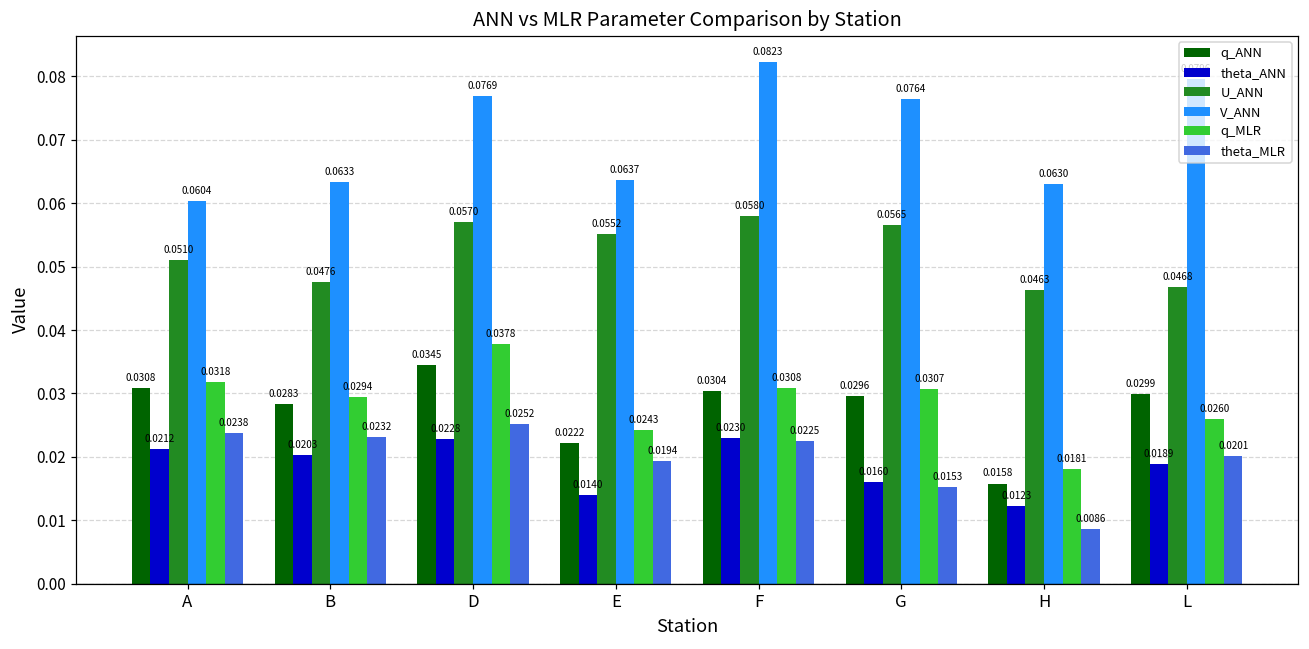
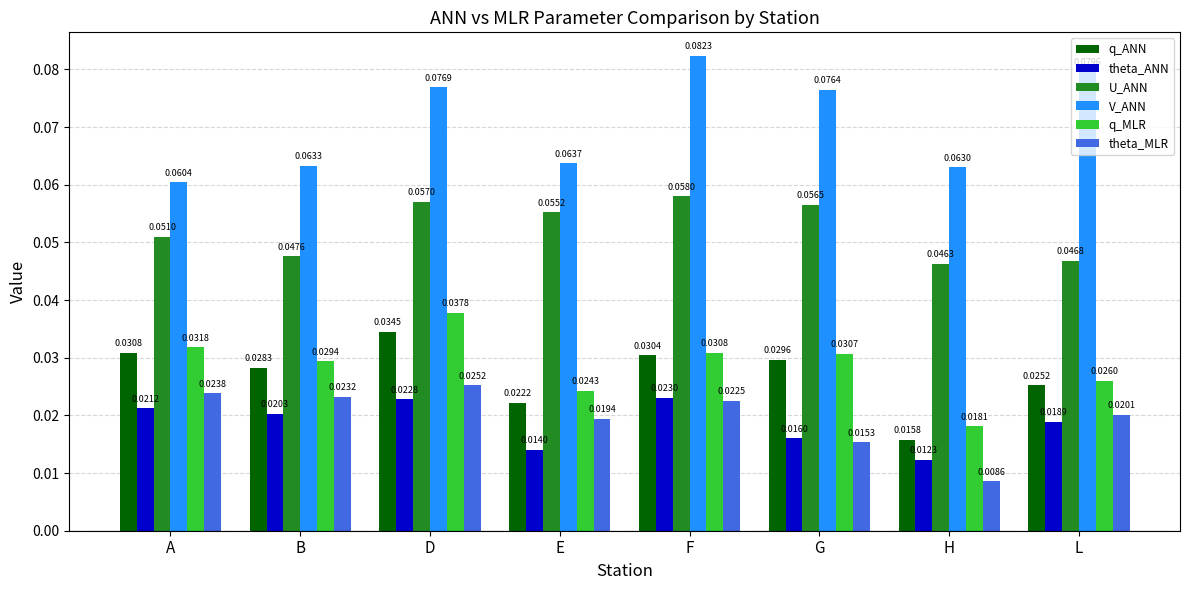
  {
    "q_ANN": {
      "A": 0.0308,
      "B": 0.0283,
      "D": 0.0345,
      "E": 0.0222,
      "F": 0.0304,
      "G": 0.0296,
      "H": 0.0158,
-     "L": 0.0299
+     "L": 0.0252
    },
    "theta_ANN": {
      "A": 0.0212,
      "B": 0.0203,
      "D": 0.0228,
      "E": 0.0140,
      "F": 0.0230,
      "G": 0.0160,
      "H": 0.0123,
      "L": 0.0189
    },
    "U_ANN": {
      "A": 0.0510,
      "B": 0.0476,
      "D": 0.0570,
      "E": 0.0552,
      "F": 0.0580,
      "G": 0.0565,
      "H": 0.0463,
      "L": 0.0468
    },
    "V_ANN": {
      "A": 0.0604,
      "B": 0.0633,
      "D": 0.0769,
      "E": 0.0637,
      "F": 0.0823,
      "G": 0.0764,
      "H": 0.0630
    },
    "q_MLR": {
      "A": 0.0318,
      "B": 0.0294,
      "D": 0.0378,
      "E": 0.0243,
      "F": 0.0308,
      "G": 0.0307,
      "H": 0.0181,
      "L": 0.0260
    },
    "theta_MLR": {
      "A": 0.0238,
      "B": 0.0232,
      "D": 0.0252,
      "E": 0.0194,
      "F": 0.0225,
      "G": 0.0153,
      "H": 0.0086,
      "L": 0.0201
    }
  }
